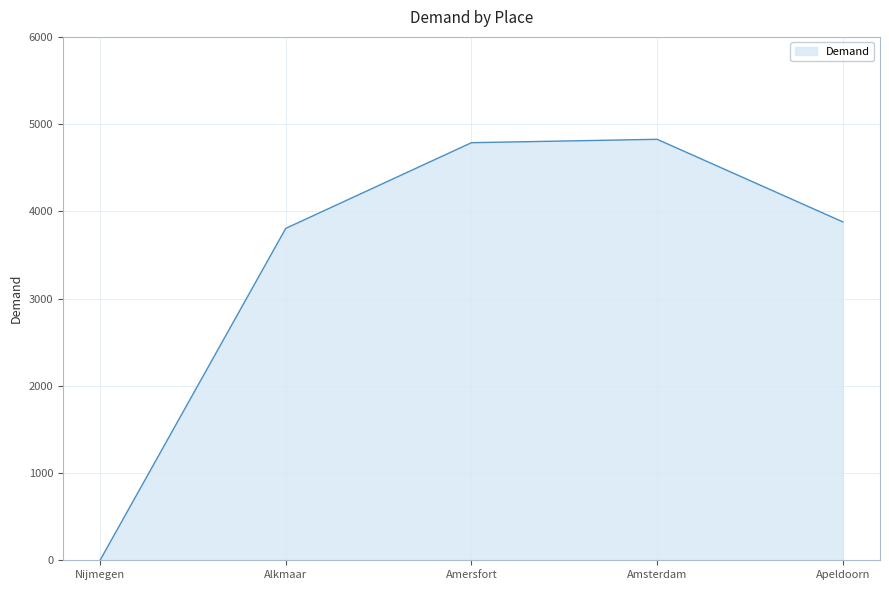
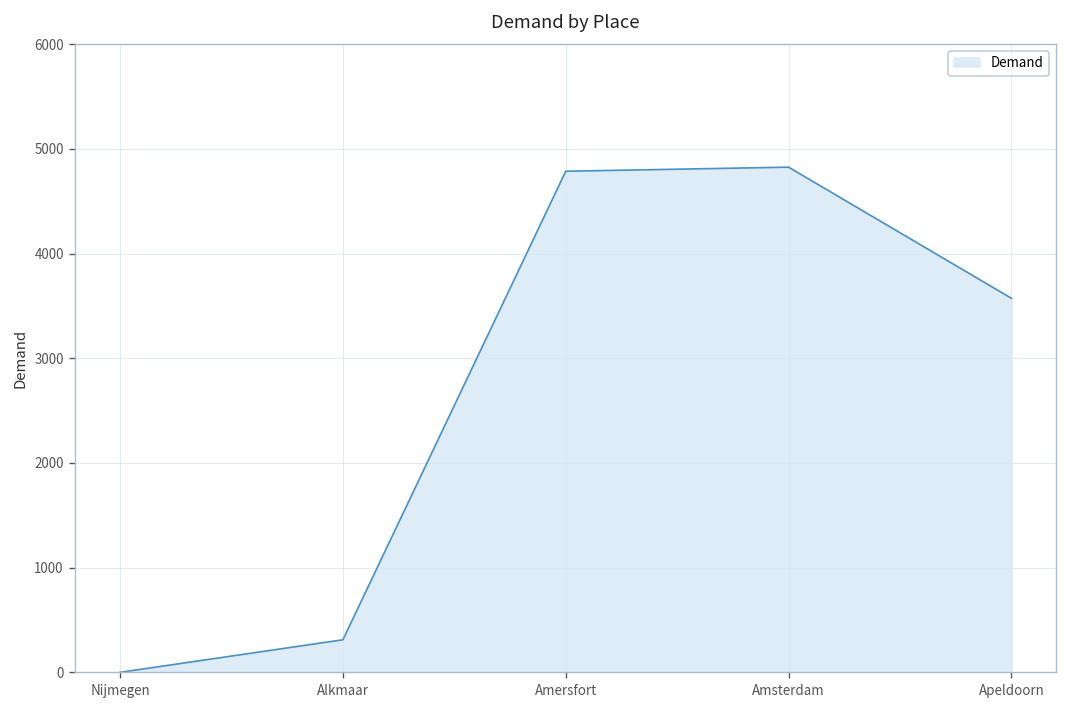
  {
    "Nijmegen": 0,
-   "Alkmaar": 3800,
+   "Alkmaar": 300,
    "Amersfort": 4800,
    "Amsterdam": 4800,
-   "Apeldoorn": 3900
+   "Apeldoorn": 3600
  }
